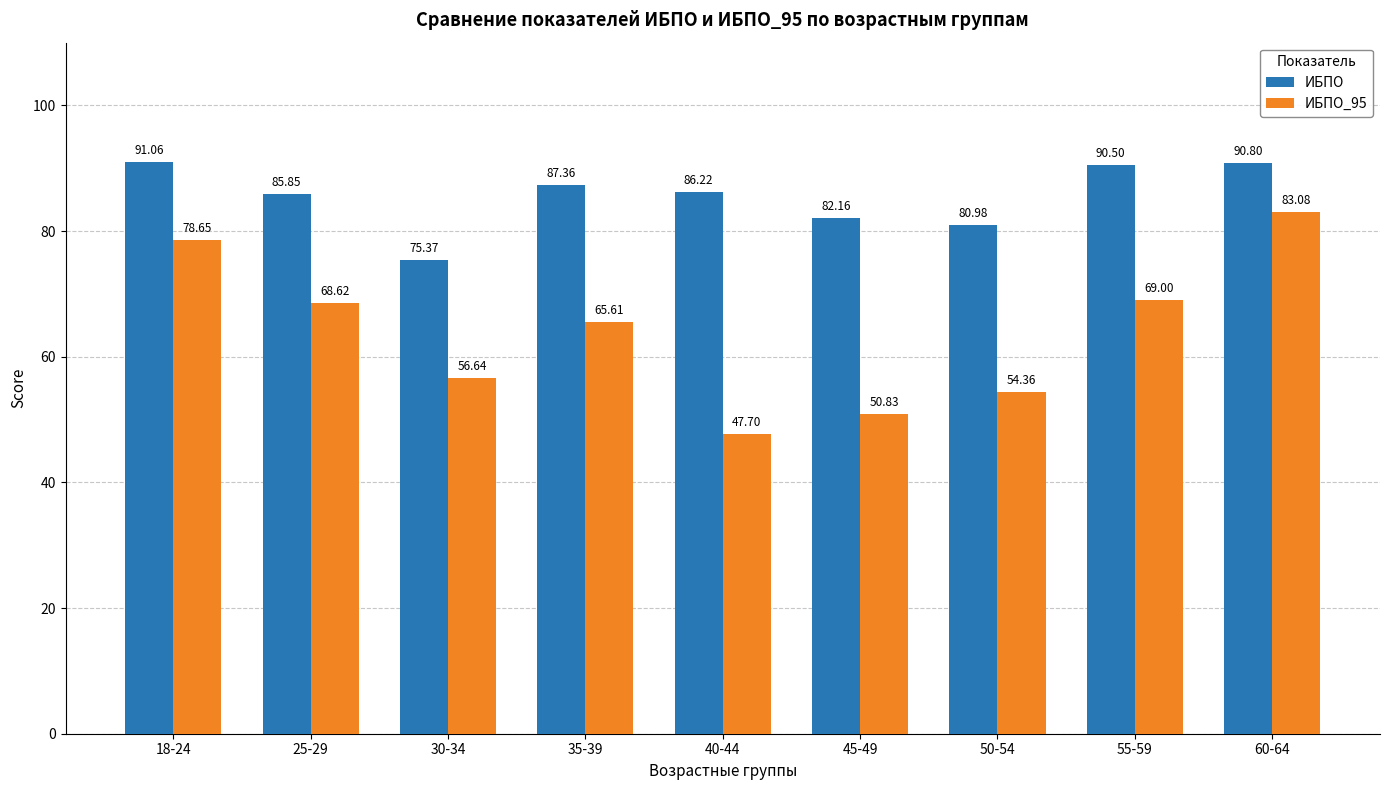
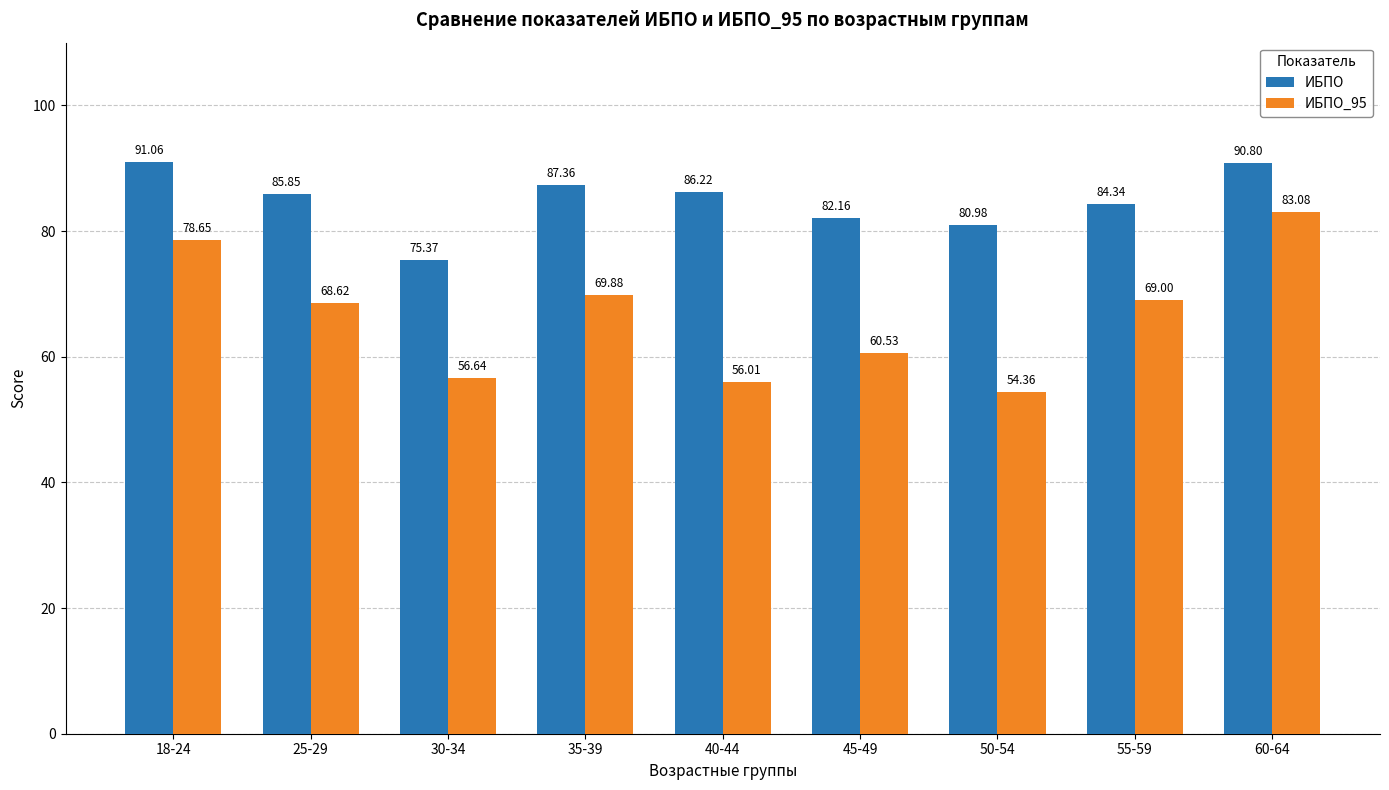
  {
    "ИБПО": {
      "18-24": 91.06,
      "25-29": 85.85,
      "30-34": 75.37,
      "35-39": 87.36,
      "40-44": 86.22,
      "45-49": 82.16,
      "50-54": 80.98,
-     "55-59": 90.50,
+     "55-59": 84.34,
      "60-64": 90.80
    },
    "ИБПО_95": {
      "18-24": 78.65,
      "25-29": 68.62,
      "30-34": 56.64,
-     "35-39": 65.61,
-     "40-44": 47.70,
-     "45-49": 50.83,
+     "35-39": 69.88,
+     "40-44": 56.01,
+     "45-49": 60.53,
      "50-54": 54.36,
      "55-59": 69.00,
      "60-64": 83.08
    }
  }
